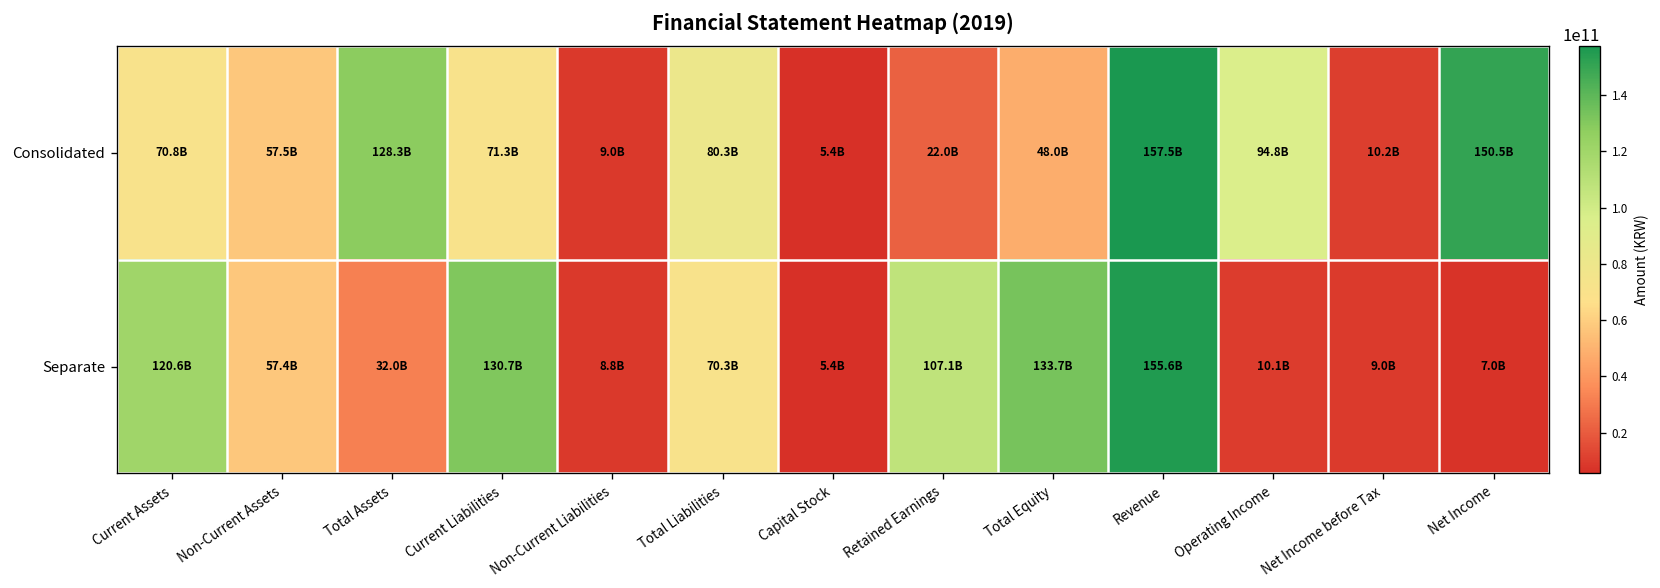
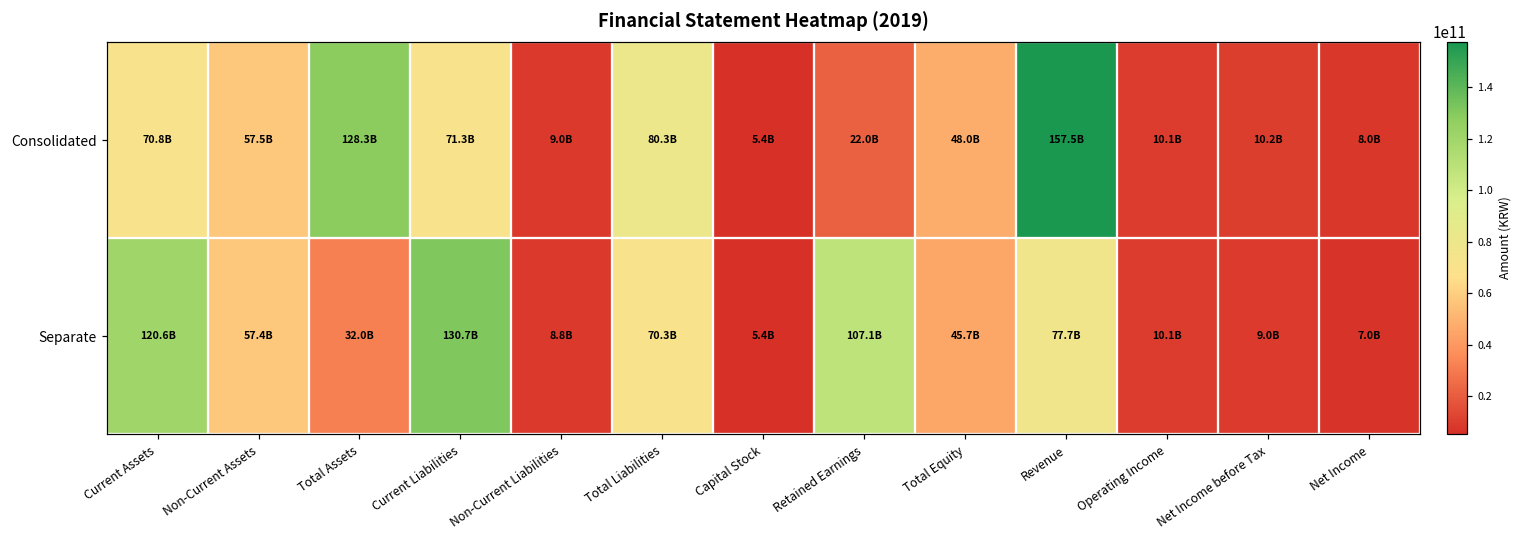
  {
    "Consolidated": {
      "Current Assets": "70.8B",
      "Non-Current Assets": "57.5B",
      "Total Assets": "128.3B",
      "Current Liabilities": "71.3B",
      "Non-Current Liabilities": "9.0B",
      "Total Liabilities": "80.3B",
      "Capital Stock": "5.4B",
      "Retained Earnings": "22.0B",
      "Total Equity": "48.0B",
      "Revenue": "157.5B",
-     "Operating Income": "94.8B",
+     "Operating Income": "10.1B",
      "Net Income before Tax": "10.2B",
-     "Net Income": "150.5B"
+     "Net Income": "8.0B"
    },
    "Separate": {
      "Current Assets": "120.6B",
      "Non-Current Assets": "57.4B",
      "Total Assets": "32.0B",
      "Current Liabilities": "130.7B",
      "Non-Current Liabilities": "8.8B",
      "Total Liabilities": "70.3B",
      "Capital Stock": "5.4B",
      "Retained Earnings": "107.1B",
-     "Total Equity": "133.7B",
-     "Revenue": "155.6B",
+     "Total Equity": "45.7B",
+     "Revenue": "77.7B",
      "Operating Income": "10.1B",
      "Net Income before Tax": "9.0B",
      "Net Income": "7.0B"
    }
  }
